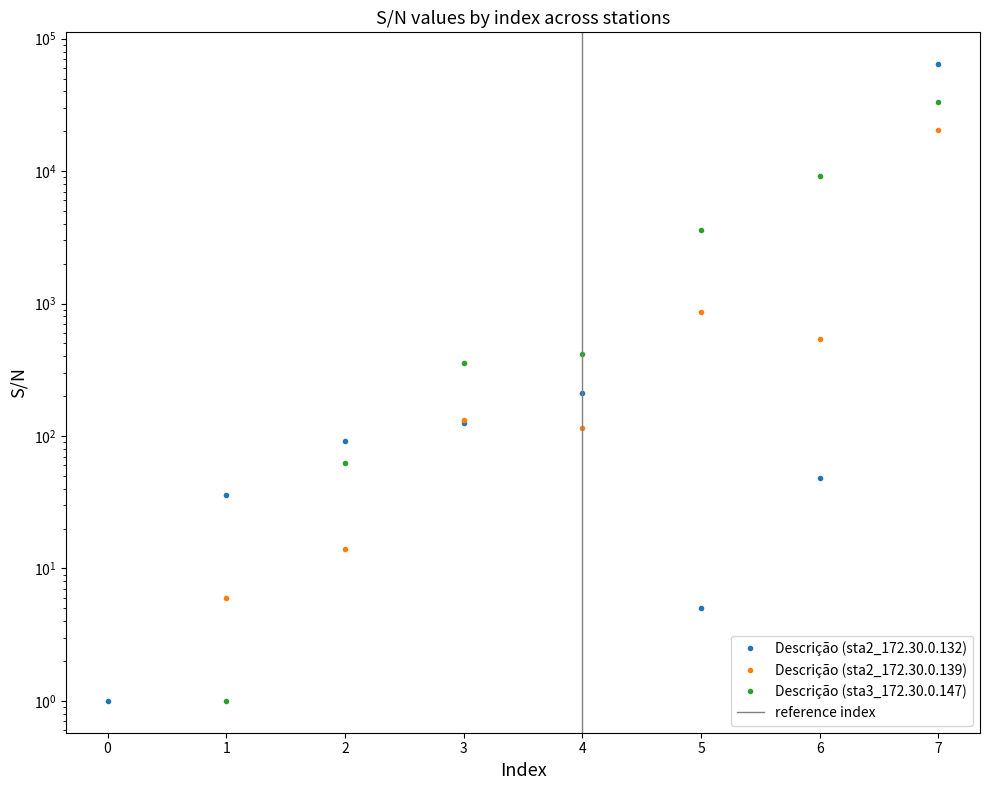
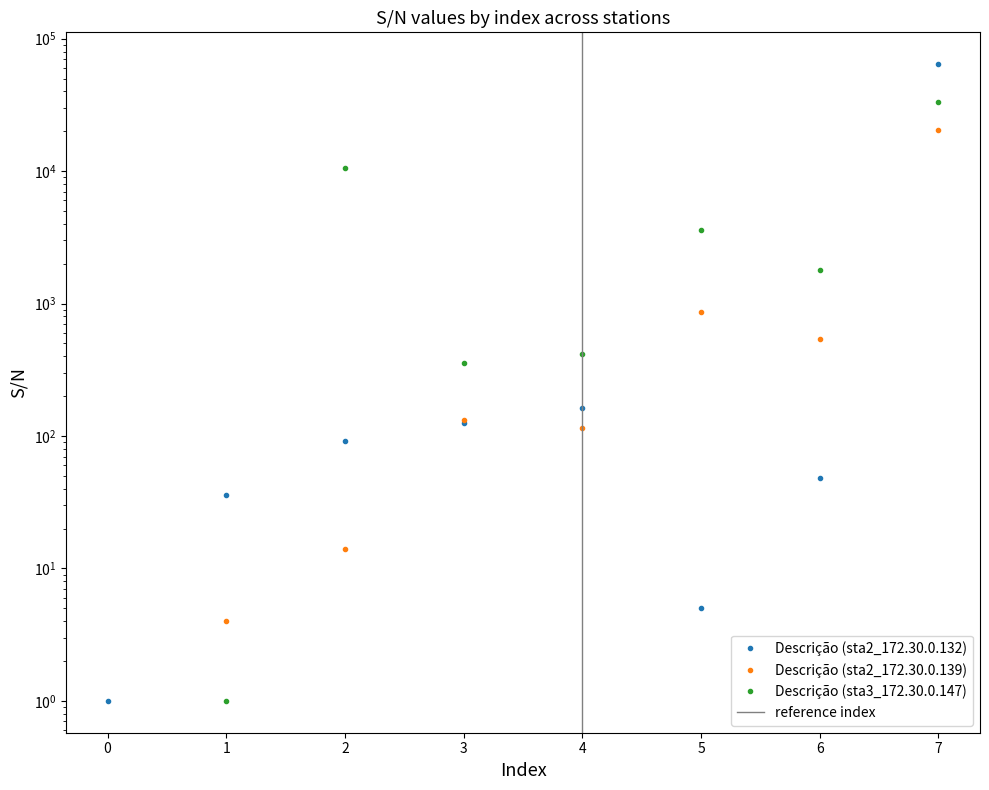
  {
    "Descrição (sta2_172.30.0.132)": {
      "0": 1,
      "1": 36,
      "2": 90,
      "3": 130,
-     "4": 210,
+     "4": 160,
      "5": 5,
      "6": 48,
      "7": 60000
    },
    "Descrição (sta2_172.30.0.139)": {
-     "1": 6,
+     "1": 4,
      "2": 14,
      "3": 130,
      "4": 120,
      "5": 900,
      "6": 540,
      "7": 20000
    },
    "Descrição (sta3_172.30.0.147)": {
      "1": 1,
-     "2": 60,
+     "2": 10000,
      "3": 360,
      "4": 420,
      "5": 3600,
-     "6": 9000,
+     "6": 1800,
      "7": 33000
    }
  }
